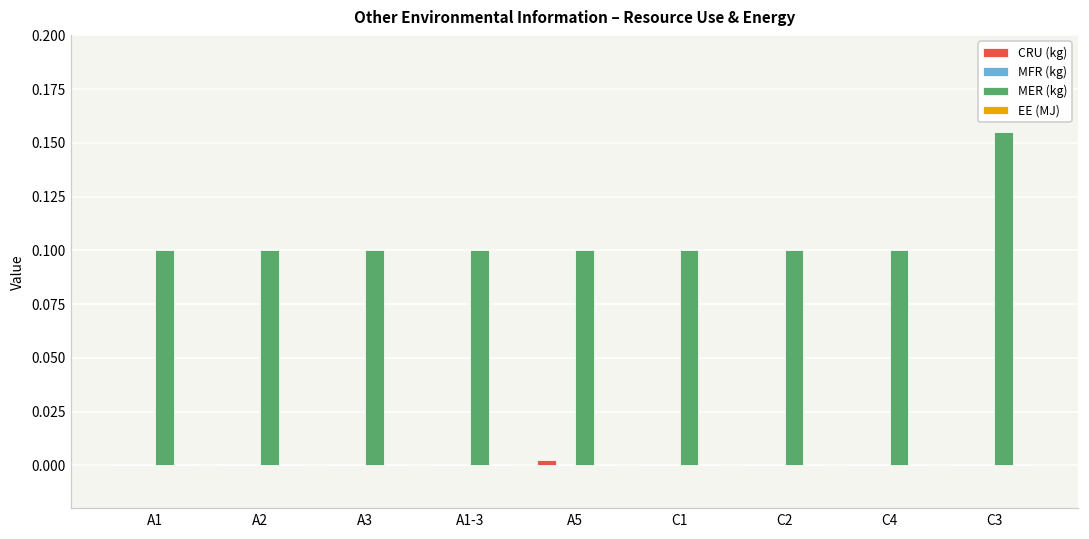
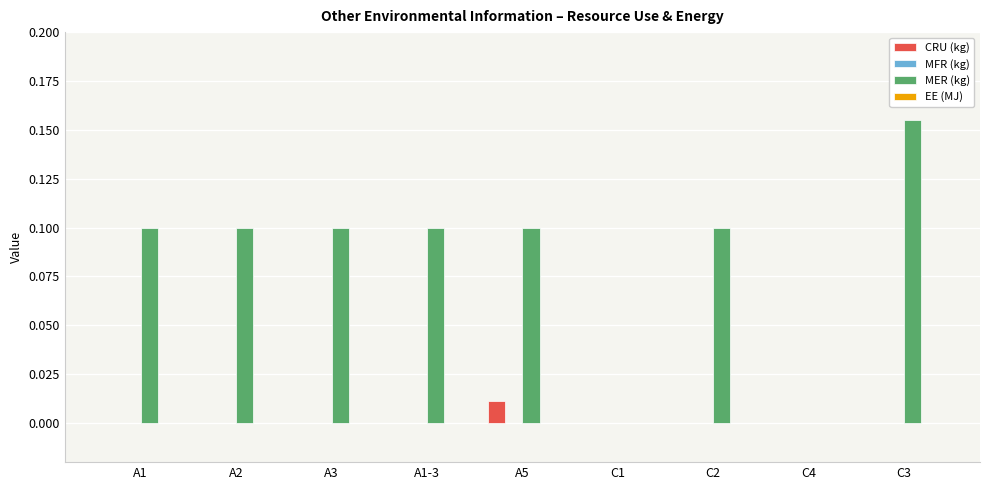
  {
    "CRU (kg)": {
      "A1": 0.000,
      "A2": 0.000,
      "A3": 0.000,
      "A1-3": 0.000,
-     "A5": 0.003,
+     "A5": 0.011,
      "C1": 0.000,
      "C2": 0.000,
      "C4": 0.000,
      "C3": 0.000
    },
    "MFR (kg)": {
      "A1": 0.000,
      "A2": 0.000,
      "A3": 0.000,
      "A1-3": 0.000,
      "A5": 0.000,
      "C1": 0.000,
      "C2": 0.000,
      "C4": 0.000,
      "C3": 0.000
    },
    "MER (kg)": {
      "A1": 0.1,
      "A2": 0.1,
      "A3": 0.1,
      "A1-3": 0.1,
      "A5": 0.1,
-     "C1": 0.1,
+     "C1": 0.0,
      "C2": 0.1,
-     "C4": 0.1,
+     "C4": 0.0,
      "C3": 0.155
    },
    "EE (MJ)": {
      "A1": 0.000,
      "A2": 0.000,
      "A3": 0.000,
      "A1-3": 0.000,
      "A5": 0.000,
      "C1": 0.000,
      "C2": 0.000,
      "C4": 0.000,
      "C3": 0.000
    }
  }
